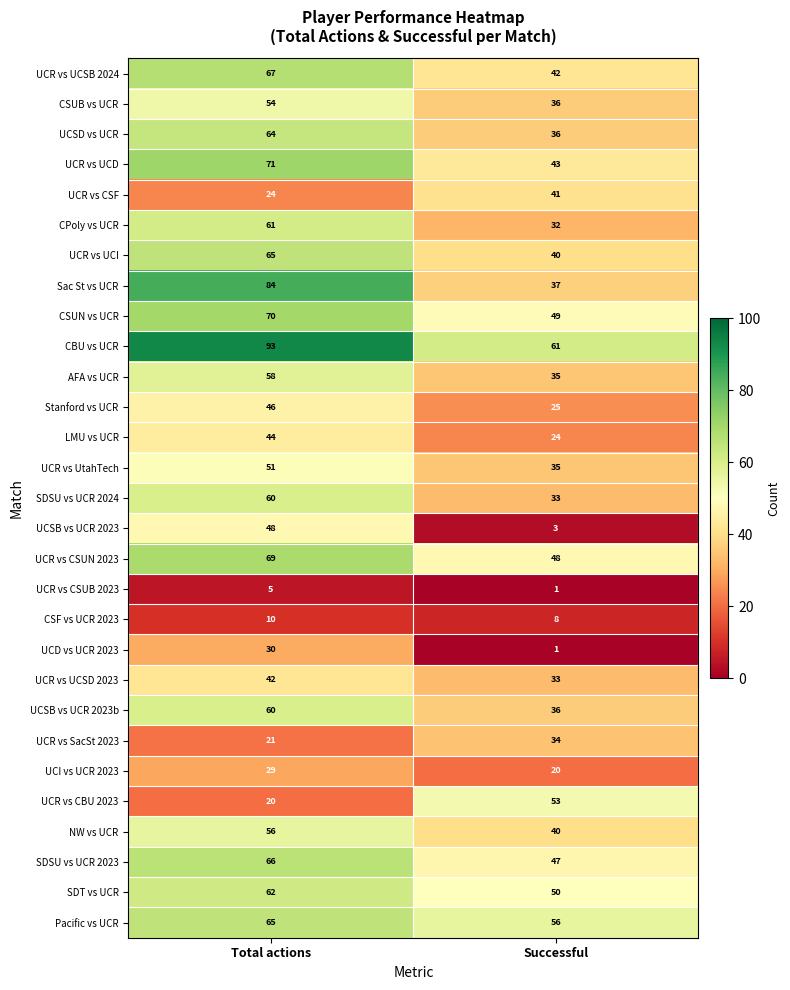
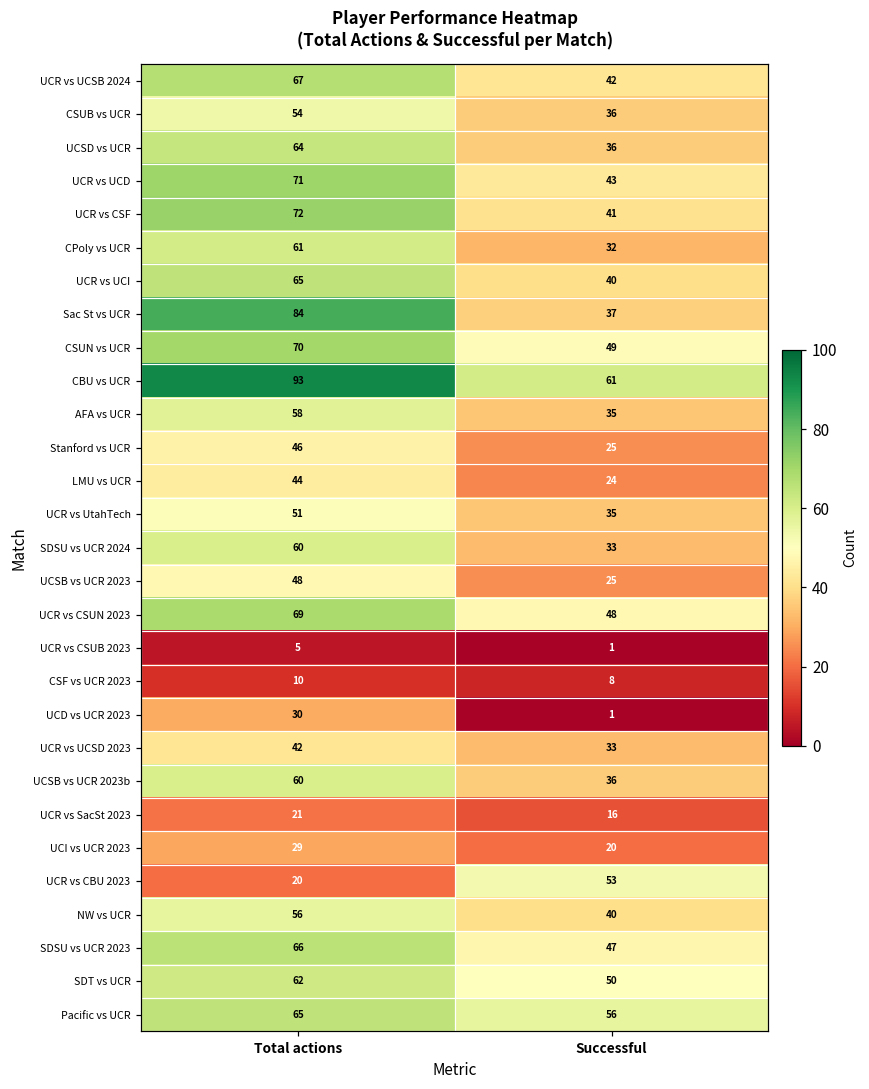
  {
    "UCR vs UCSB 2024": {
      "Total actions": 67,
      "Successful": 42
    },
    "CSUB vs UCR": {
      "Total actions": 54,
      "Successful": 36
    },
    "UCSD vs UCR": {
      "Total actions": 64,
      "Successful": 36
    },
    "UCR vs UCD": {
      "Total actions": 71,
      "Successful": 43
    },
    "UCR vs CSF": {
-     "Total actions": 24,
+     "Total actions": 72,
      "Successful": 41
    },
    "CPoly vs UCR": {
      "Total actions": 61,
      "Successful": 32
    },
    "UCR vs UCI": {
      "Total actions": 65,
      "Successful": 40
    },
    "Sac St vs UCR": {
      "Total actions": 84,
      "Successful": 37
    },
    "CSUN vs UCR": {
      "Total actions": 70,
      "Successful": 49
    },
    "CBU vs UCR": {
      "Total actions": 93,
      "Successful": 61
    },
    "AFA vs UCR": {
      "Total actions": 58,
      "Successful": 35
    },
    "Stanford vs UCR": {
      "Total actions": 46,
      "Successful": 25
    },
    "LMU vs UCR": {
      "Total actions": 44,
      "Successful": 24
    },
    "UCR vs UtahTech": {
      "Total actions": 51,
      "Successful": 35
    },
    "SDSU vs UCR 2024": {
      "Total actions": 60,
      "Successful": 33
    },
    "UCSB vs UCR 2023": {
      "Total actions": 48,
-     "Successful": 3
+     "Successful": 25
    },
    "UCR vs CSUN 2023": {
      "Total actions": 69,
      "Successful": 48
    },
    "UCR vs CSUB 2023": {
      "Total actions": 5,
      "Successful": 1
    },
    "CSF vs UCR 2023": {
      "Total actions": 10,
      "Successful": 8
    },
    "UCD vs UCR 2023": {
      "Total actions": 30,
      "Successful": 1
    },
    "UCR vs UCSD 2023": {
      "Total actions": 42,
      "Successful": 33
    },
    "UCSB vs UCR 2023b": {
      "Total actions": 60,
      "Successful": 36
    },
    "UCR vs SacSt 2023": {
      "Total actions": 21,
-     "Successful": 34
+     "Successful": 16
    },
    "UCI vs UCR 2023": {
      "Total actions": 29,
      "Successful": 20
    },
    "UCR vs CBU 2023": {
      "Total actions": 20,
      "Successful": 53
    },
    "NW vs UCR": {
      "Total actions": 56,
      "Successful": 40
    },
    "SDSU vs UCR 2023": {
      "Total actions": 66,
      "Successful": 47
    },
    "SDT vs UCR": {
      "Total actions": 62,
      "Successful": 50
    },
    "Pacific vs UCR": {
      "Total actions": 65,
      "Successful": 56
    }
  }
